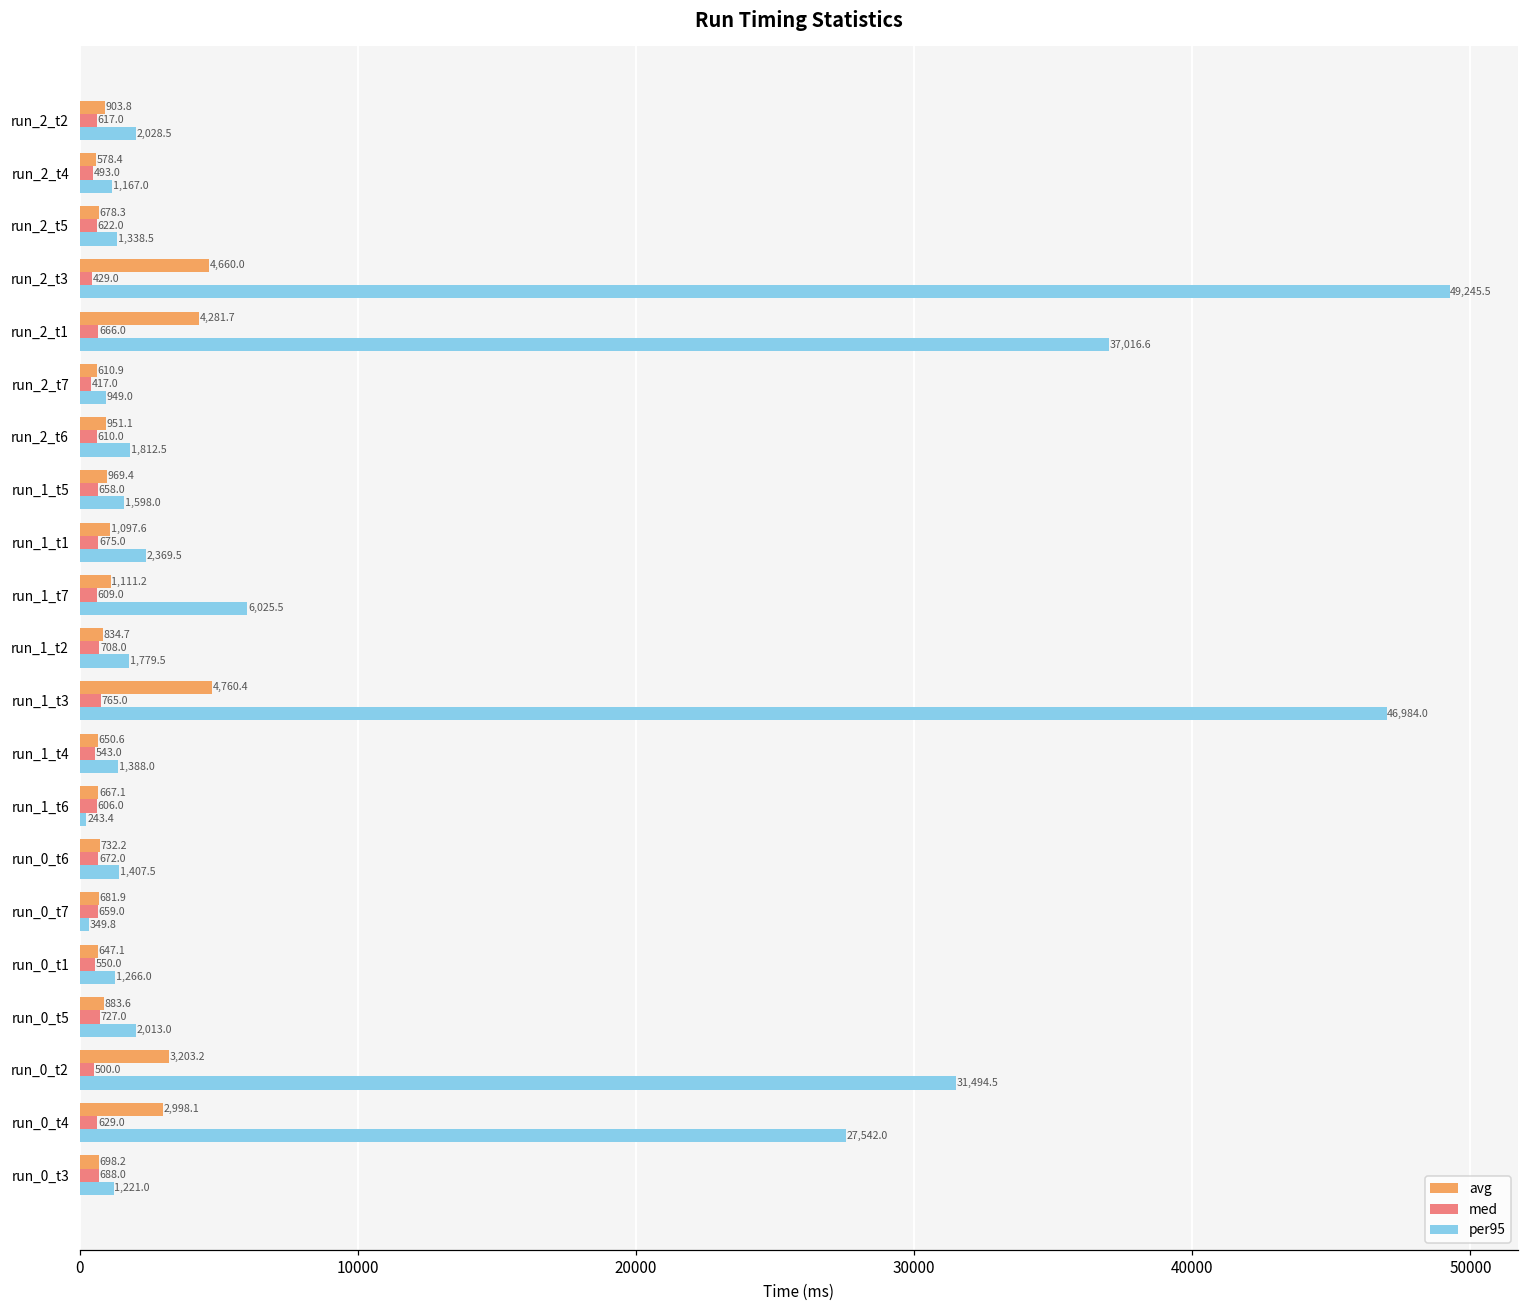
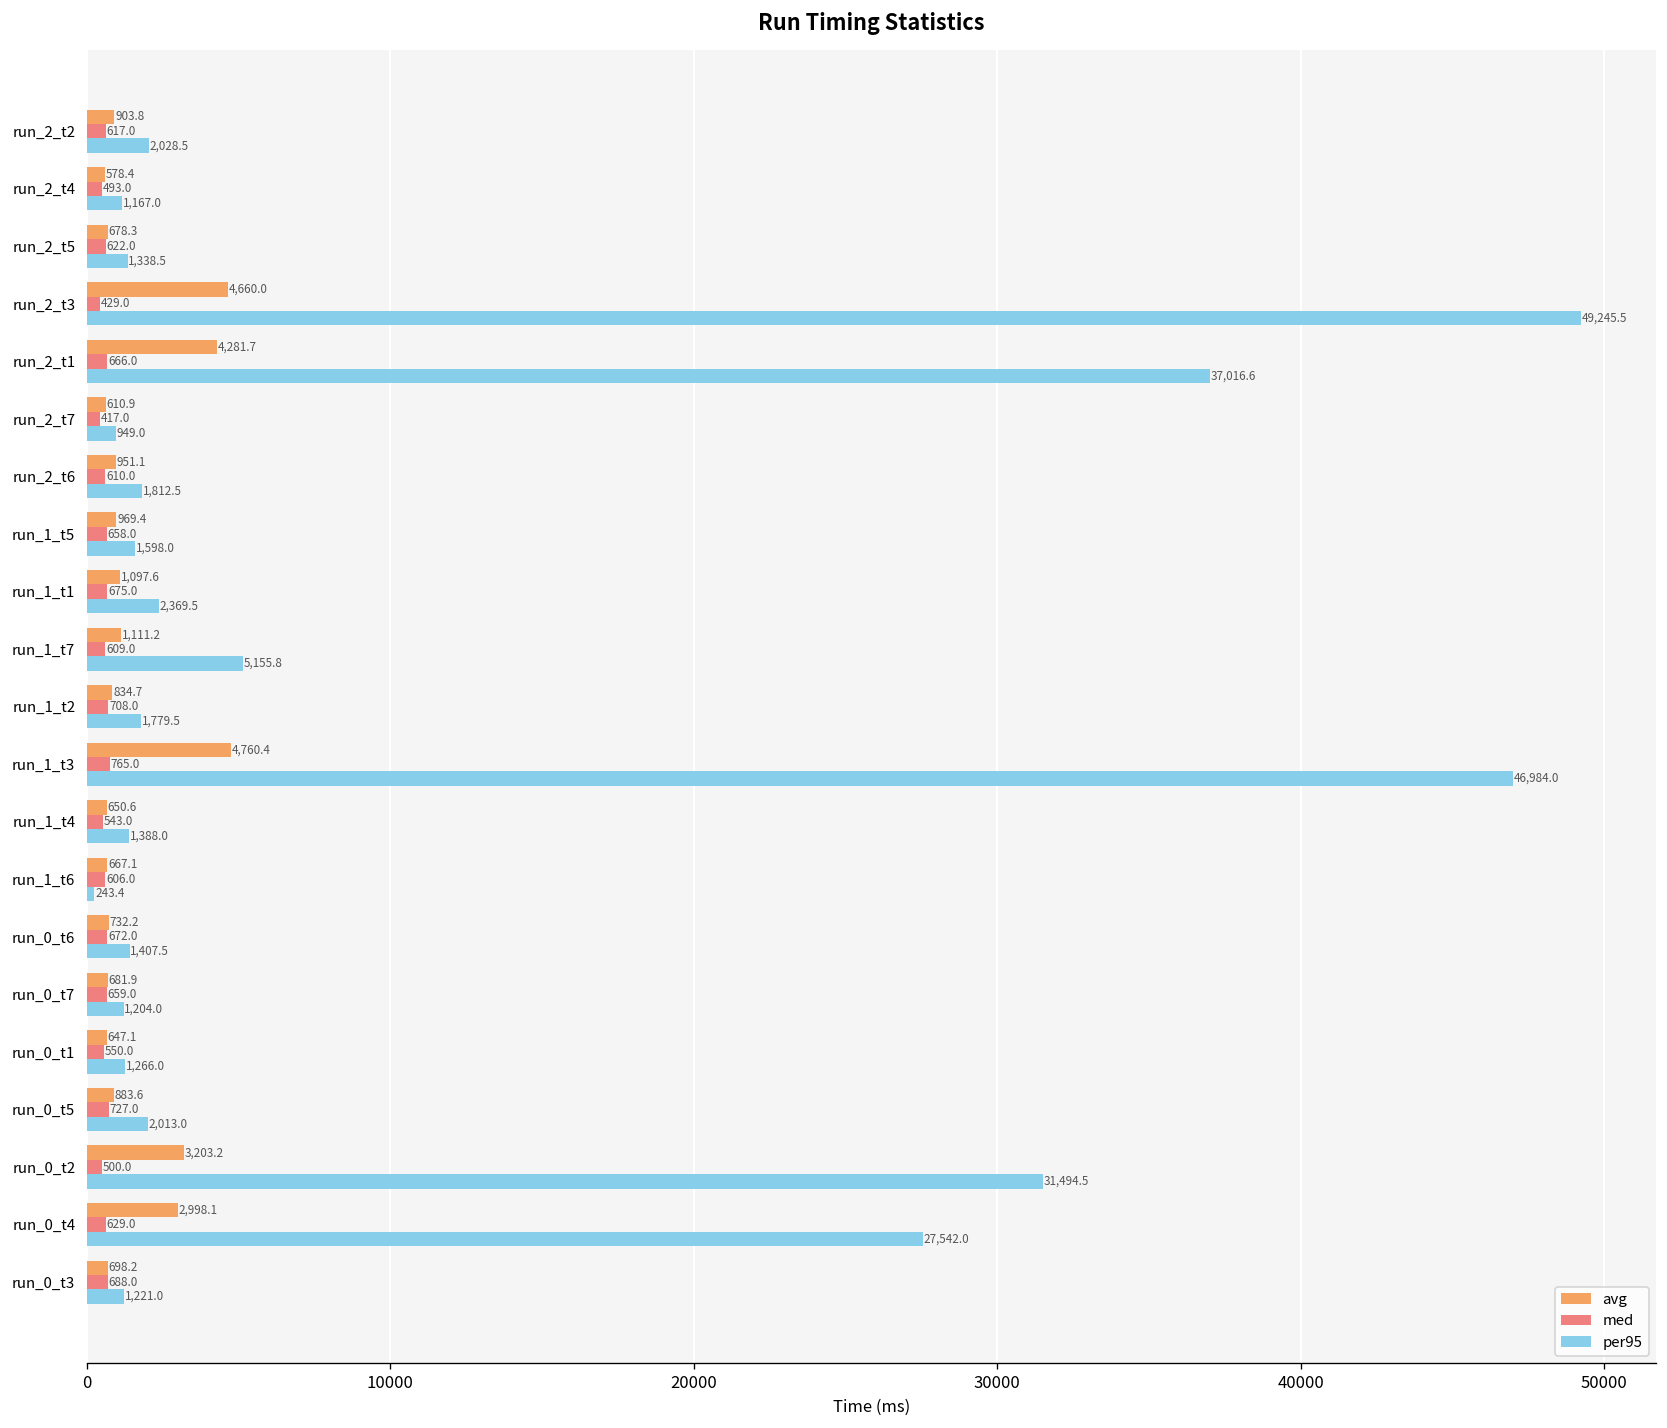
  {
    "per95": {
      "run_2_t2": "2,028.5",
      "run_2_t4": "1,167.0",
      "run_2_t5": "1,338.5",
      "run_2_t3": "49,245.5",
      "run_2_t1": "37,016.6",
      "run_2_t7": "949.0",
      "run_2_t6": "1,812.5",
      "run_1_t5": "1,598.0",
      "run_1_t1": "2,369.5",
-     "run_1_t7": "6,025.5",
+     "run_1_t7": "5,155.8",
      "run_1_t2": "1,779.5",
      "run_1_t3": "46,984.0",
      "run_1_t4": "1,388.0",
      "run_1_t6": "243.4",
      "run_0_t6": "1,407.5",
-     "run_0_t7": "349.8",
+     "run_0_t7": "1,204.0",
      "run_0_t1": "1,266.0",
      "run_0_t5": "2,013.0",
      "run_0_t2": "31,494.5",
      "run_0_t4": "27,542.0",
      "run_0_t3": "1,221.0"
    }
  }
